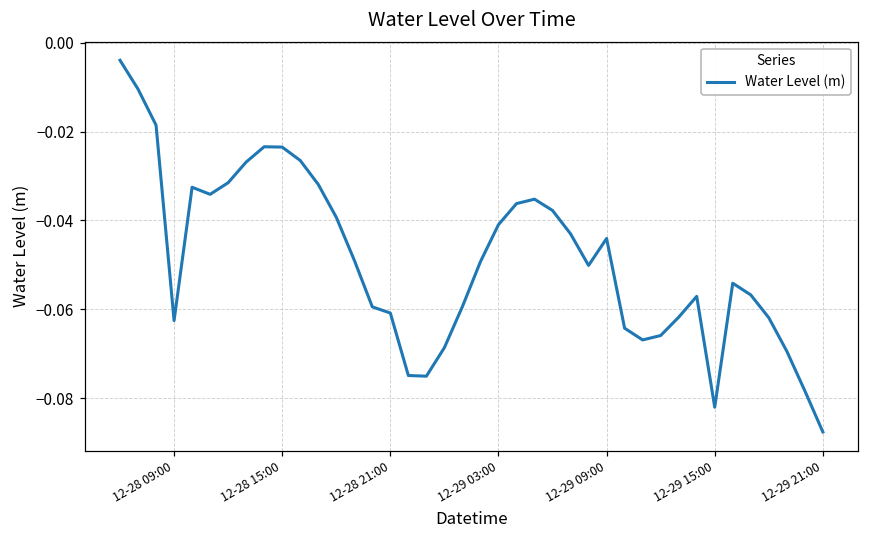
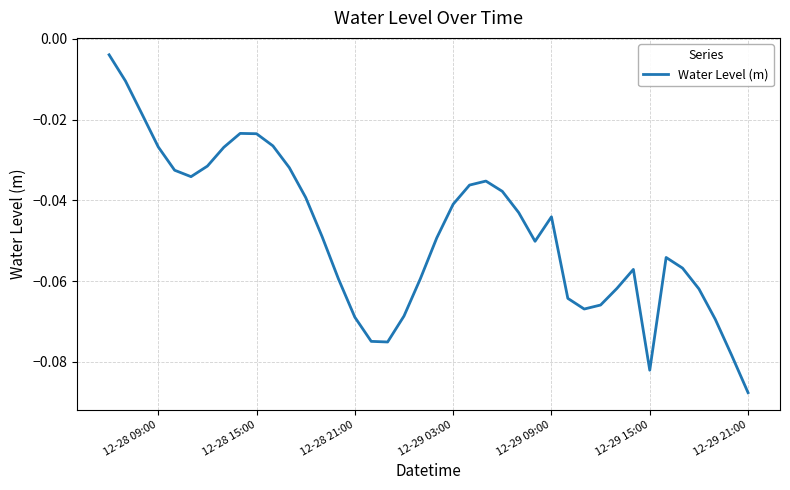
  {
-   "12-28 09:00": -0.063,
+   "12-28 09:00": -0.027,
    "12-28 15:00": -0.023,
-   "12-28 21:00": -0.061,
+   "12-28 21:00": -0.069,
    "12-29 03:00": -0.041,
    "12-29 09:00": -0.044,
    "12-29 15:00": -0.082,
    "12-29 21:00": -0.088
  }
